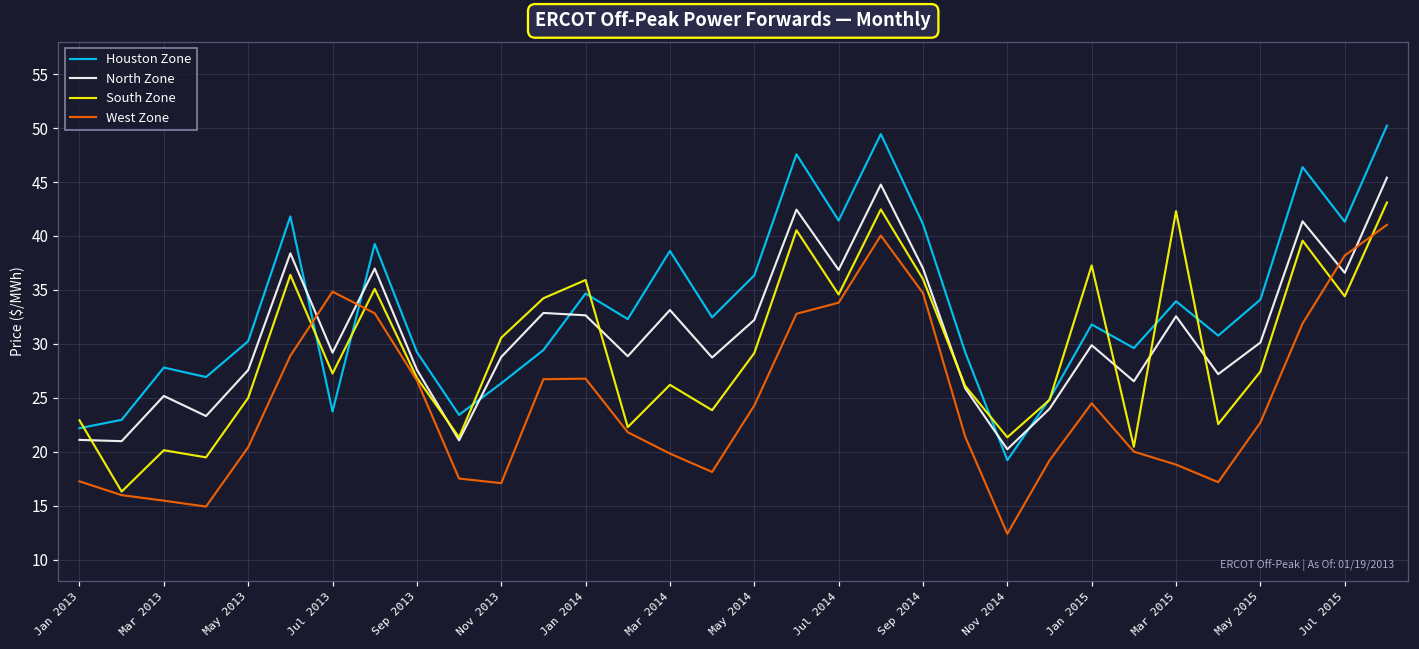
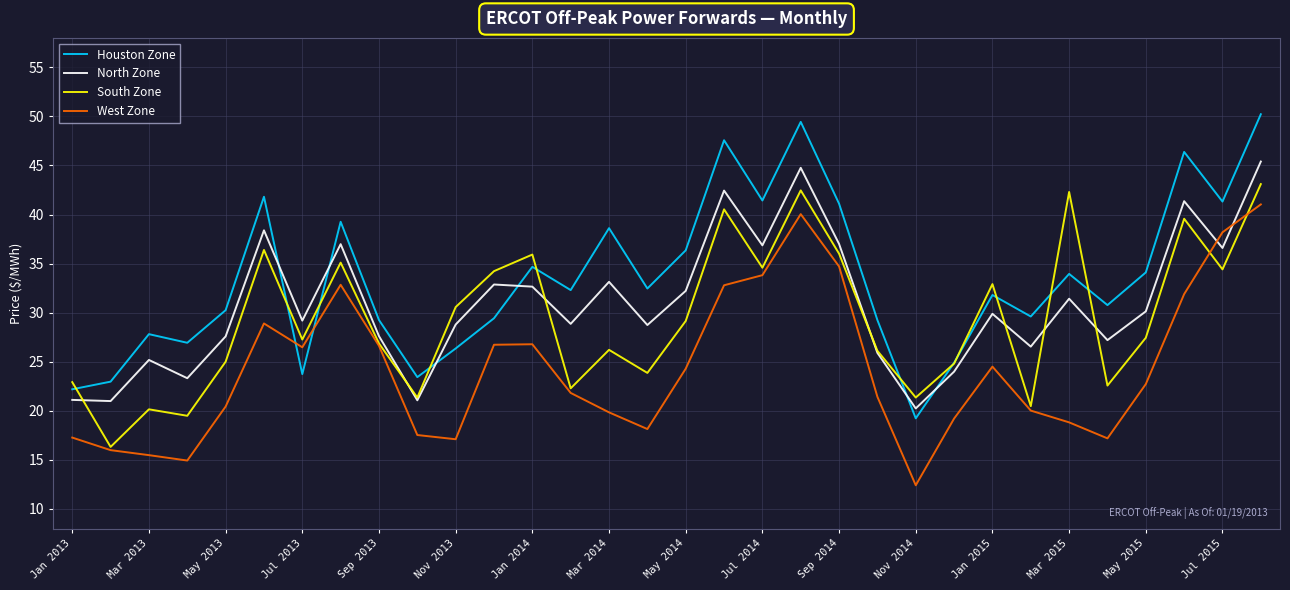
  {
    "Houston Zone": {
      "Jan 2013": 22,
      "Mar 2013": 28,
      "May 2013": 30,
      "Jul 2013": 24,
      "Sep 2013": 29,
      "Nov 2013": 26,
      "Jan 2014": 35,
      "Mar 2014": 39,
      "May 2014": 36,
      "Jul 2014": 41,
      "Sep 2014": 41,
      "Nov 2014": 19,
      "Jan 2015": 32,
      "Mar 2015": 34,
      "May 2015": 34,
      "Jul 2015": 41
    },
    "North Zone": {
      "Jan 2013": 21,
      "Mar 2013": 25,
      "May 2013": 28,
      "Jul 2013": 29,
      "Sep 2013": 28,
      "Nov 2013": 29,
      "Jan 2014": 33,
      "Mar 2014": 33,
      "May 2014": 32,
      "Jul 2014": 37,
      "Sep 2014": 37,
      "Nov 2014": 20,
      "Jan 2015": 30,
-     "Mar 2015": 33,
+     "Mar 2015": 31,
      "May 2015": 30,
      "Jul 2015": 37
    },
    "South Zone": {
      "Jan 2013": 23,
      "Mar 2013": 20,
      "May 2013": 25,
      "Jul 2013": 27,
      "Nov 2013": 31,
      "Jan 2014": 36,
      "Mar 2014": 26,
      "May 2014": 29,
      "Jul 2014": 35,
      "Sep 2014": 36,
      "Nov 2014": 21,
-     "Jan 2015": 37,
+     "Jan 2015": 33,
      "Mar 2015": 42,
      "May 2015": 27,
      "Jul 2015": 34
    },
    "West Zone": {
      "Jan 2013": 17,
      "Mar 2013": 15,
      "May 2013": 20,
-     "Jul 2013": 35,
+     "Jul 2013": 26,
      "Nov 2013": 17,
      "Jan 2014": 27,
      "Mar 2014": 20,
      "May 2014": 24,
      "Jul 2014": 34,
      "Sep 2014": 35,
      "Nov 2014": 12,
      "Jan 2015": 25,
      "Mar 2015": 19,
      "May 2015": 23,
      "Jul 2015": 38
    }
  }
